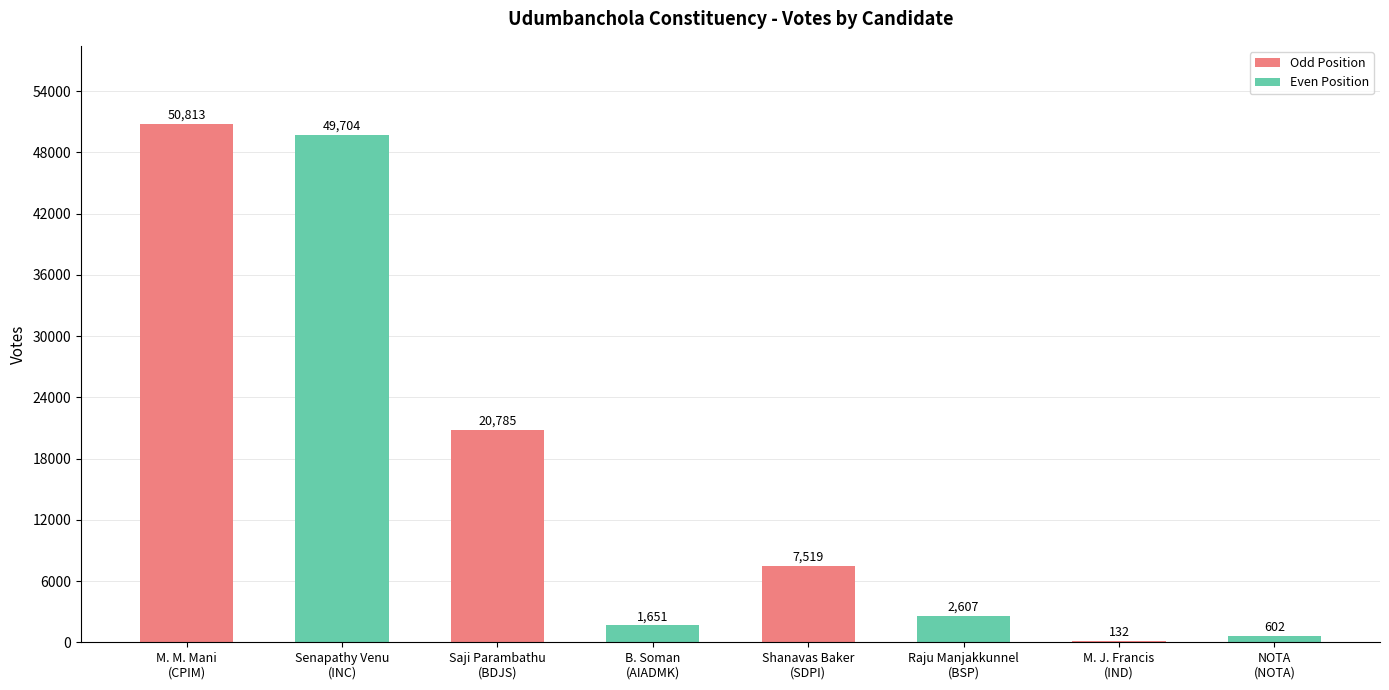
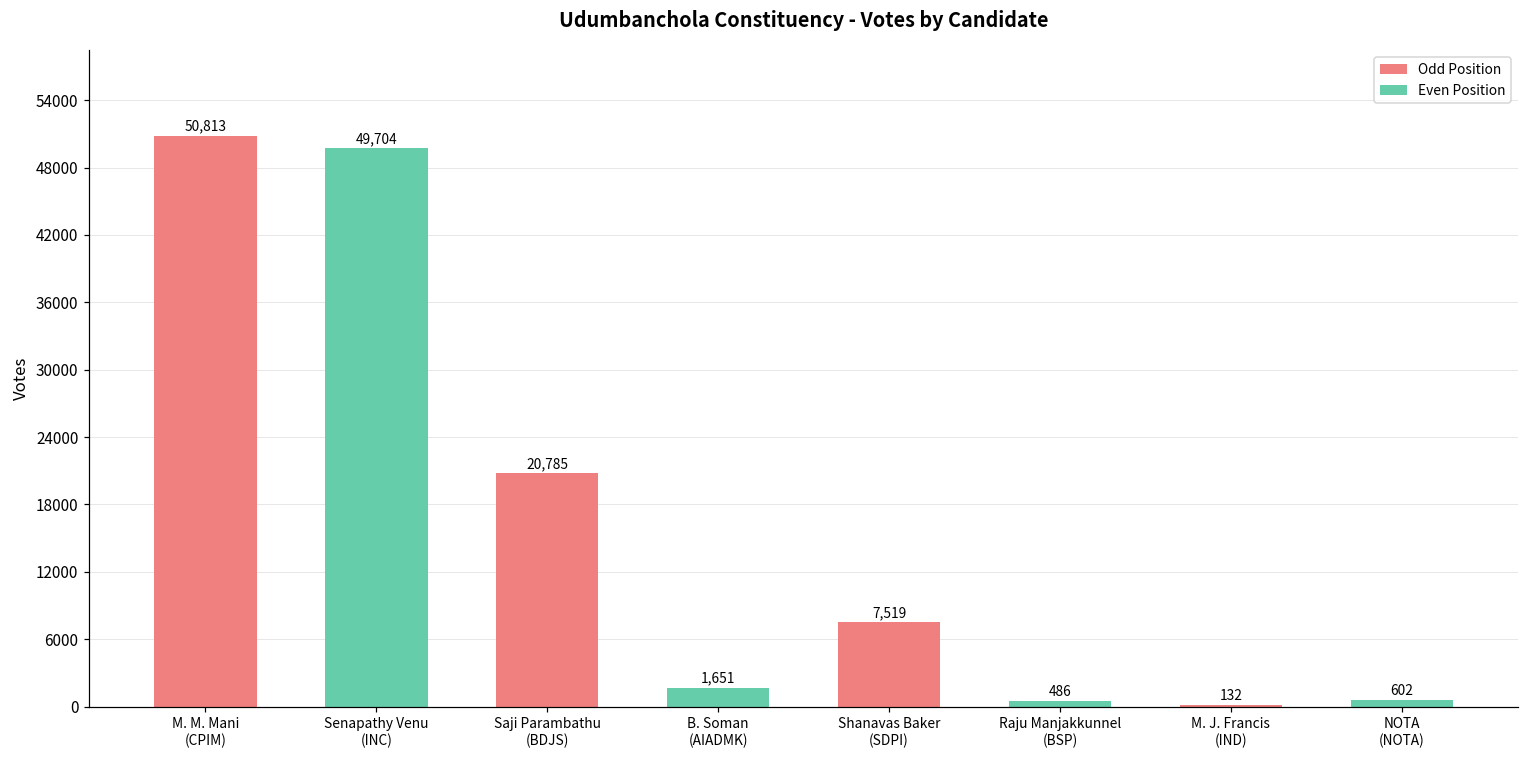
  {
    "M. M. Mani (CPIM)": "50,813",
    "Senapathy Venu (INC)": "49,704",
    "Saji Parambathu (BDJS)": "20,785",
    "B. Soman (AIADMK)": "1,651",
    "Shanavas Baker (SDPI)": "7,519",
-   "Raju Manjakkunnel (BSP)": "2,607",
+   "Raju Manjakkunnel (BSP)": "486",
    "M. J. Francis (IND)": "132",
    "NOTA (NOTA)": "602"
  }
